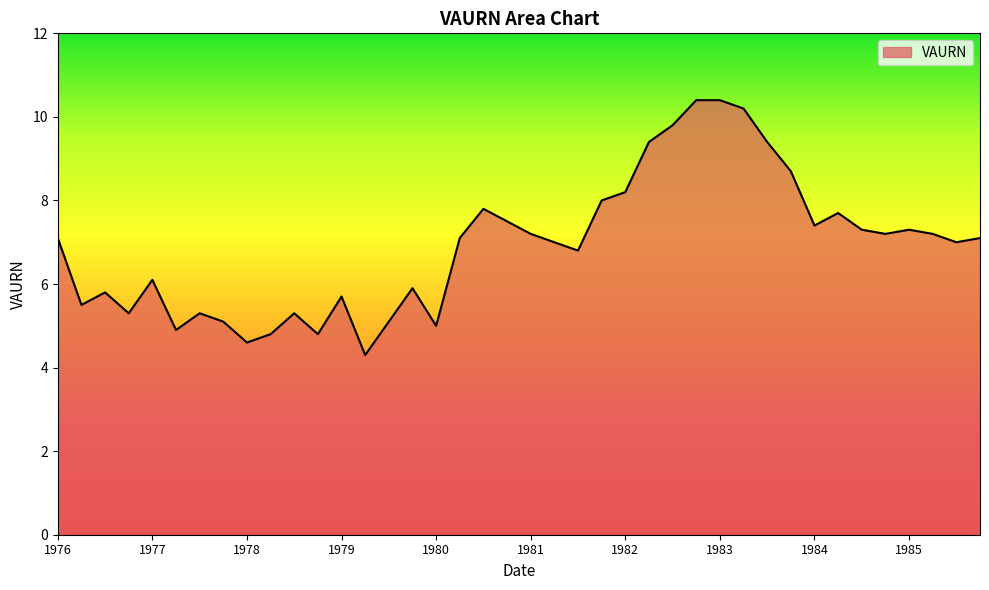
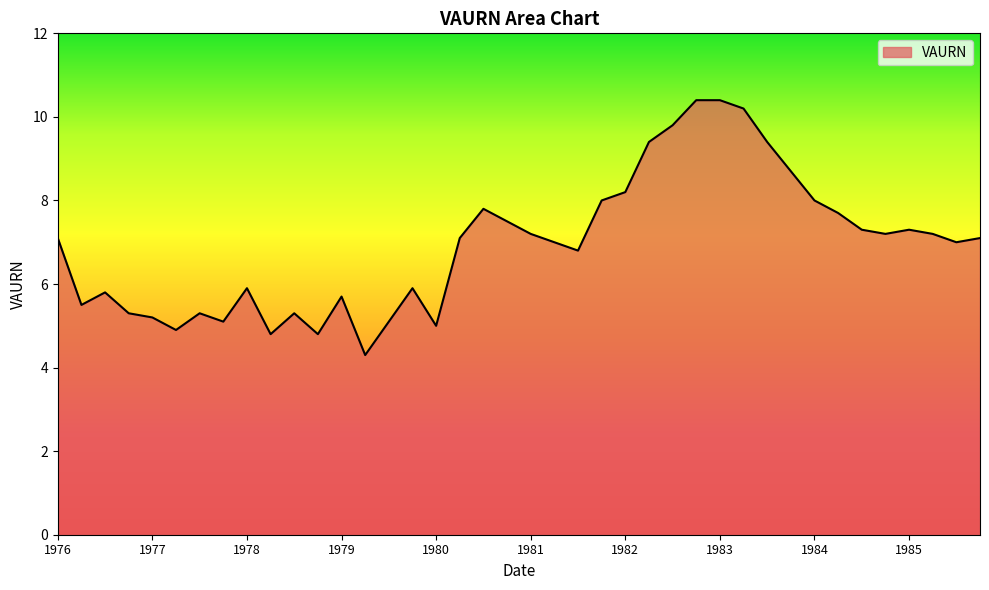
  {
    "1976": 7.1,
-   "1977": 6.1,
-   "1978": 4.6,
+   "1977": 5.2,
+   "1978": 5.9,
    "1979": 5.7,
    "1980": 5.0,
    "1981": 7.2,
    "1982": 8.2,
    "1983": 10.4,
-   "1984": 7.4,
+   "1984": 8.0,
    "1985": 7.3
  }
